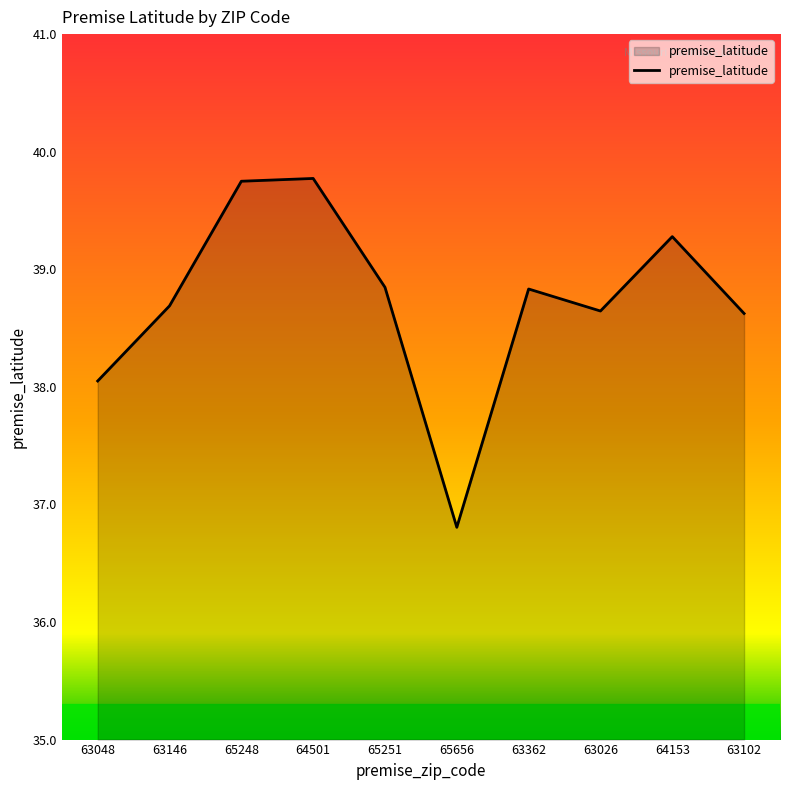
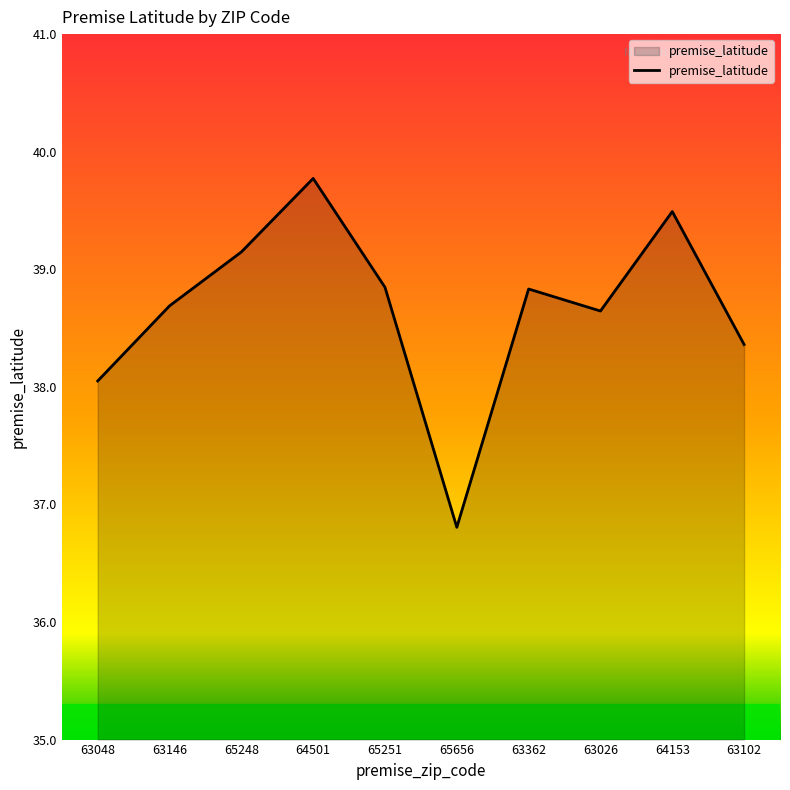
  {
    "63048": 38.05,
    "63146": 38.69,
-   "65248": 39.75,
+   "65248": 39.15,
    "64501": 39.77,
    "65251": 38.85,
    "65656": 36.81,
    "63362": 38.83,
    "63026": 38.64,
-   "64153": 39.28,
-   "63102": 38.62
+   "64153": 39.49,
+   "63102": 38.36
  }
